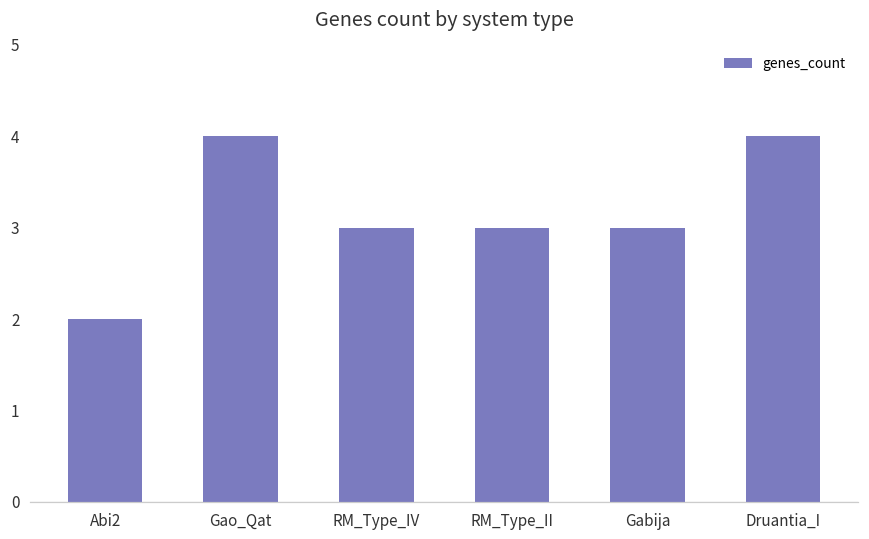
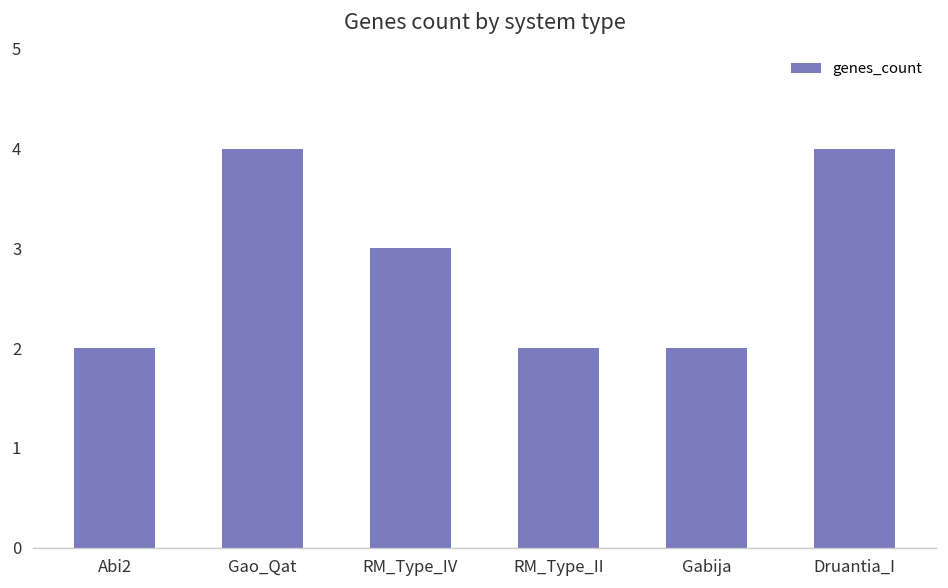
  {
    "Abi2": 2,
    "Gao_Qat": 4,
    "RM_Type_IV": 3,
-   "RM_Type_II": 3,
-   "Gabija": 3,
+   "RM_Type_II": 2,
+   "Gabija": 2,
    "Druantia_I": 4
  }
